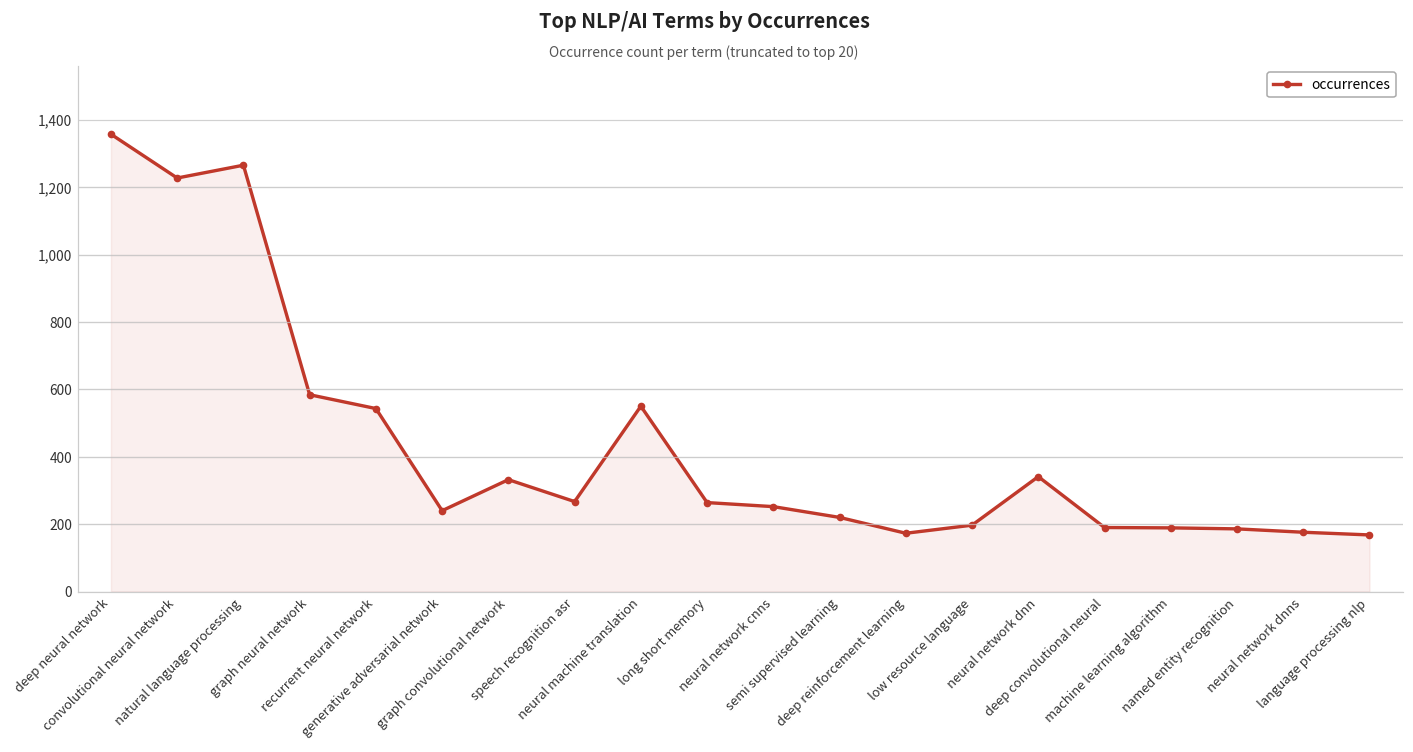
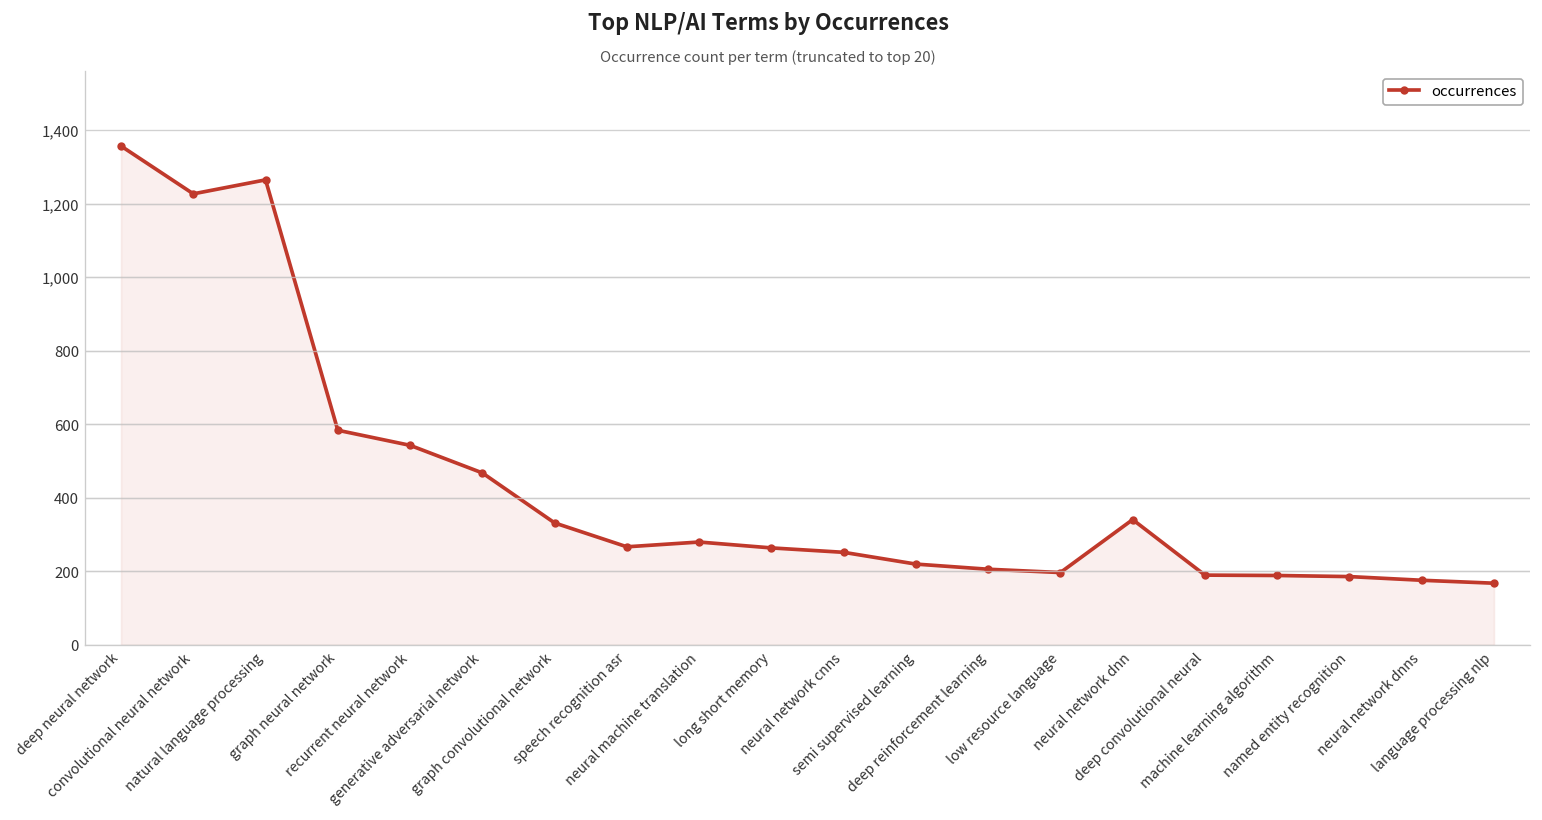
  {
    "deep neural network": "1,360",
    "convolutional neural network": "1,230",
    "natural language processing": "1,270",
    "graph neural network": "580",
    "recurrent neural network": "540",
-   "generative adversarial network": "240",
+   "generative adversarial network": "470",
    "graph convolutional network": "330",
    "speech recognition asr": "270",
-   "neural machine translation": "550",
+   "neural machine translation": "280",
    "long short memory": "260",
    "neural network cnns": "250",
    "semi supervised learning": "220",
-   "deep reinforcement learning": "170",
+   "deep reinforcement learning": "210",
    "low resource language": "200",
    "neural network dnn": "340",
    "deep convolutional neural": "190",
    "machine learning algorithm": "190",
    "named entity recognition": "190",
    "neural network dnns": "180",
    "language processing nlp": "170"
  }
